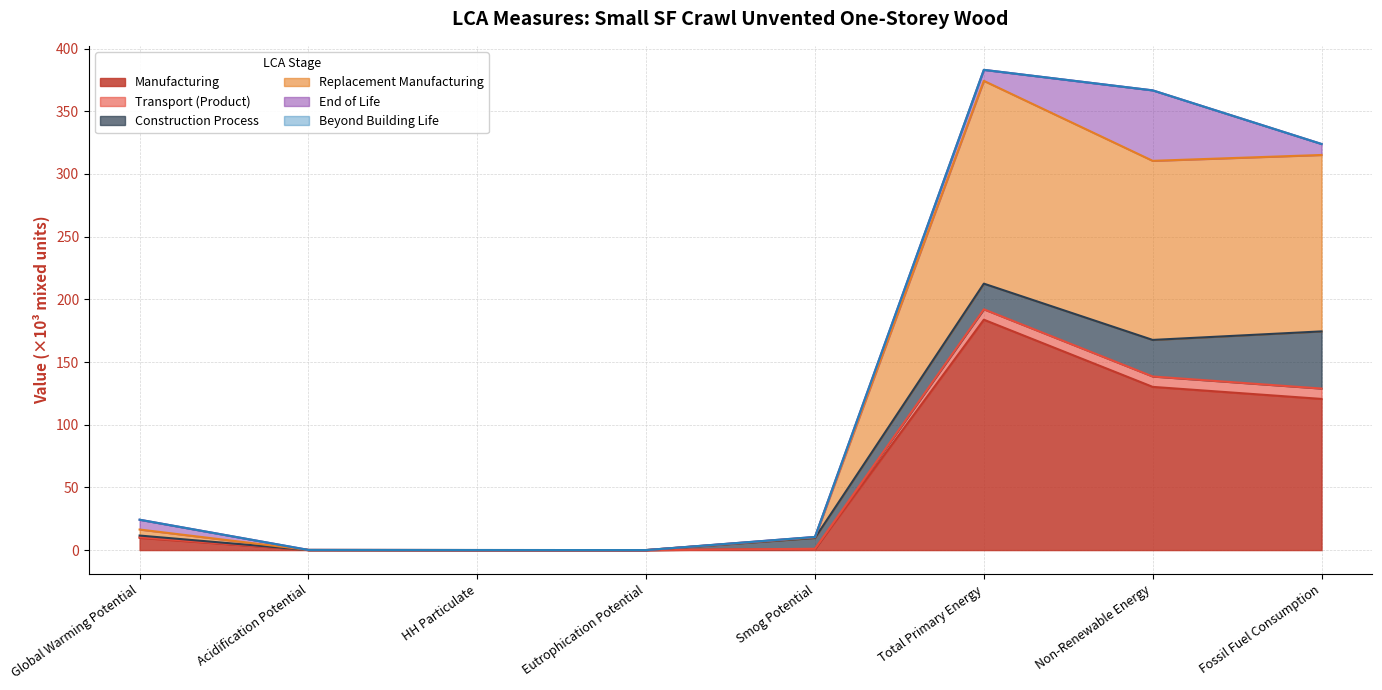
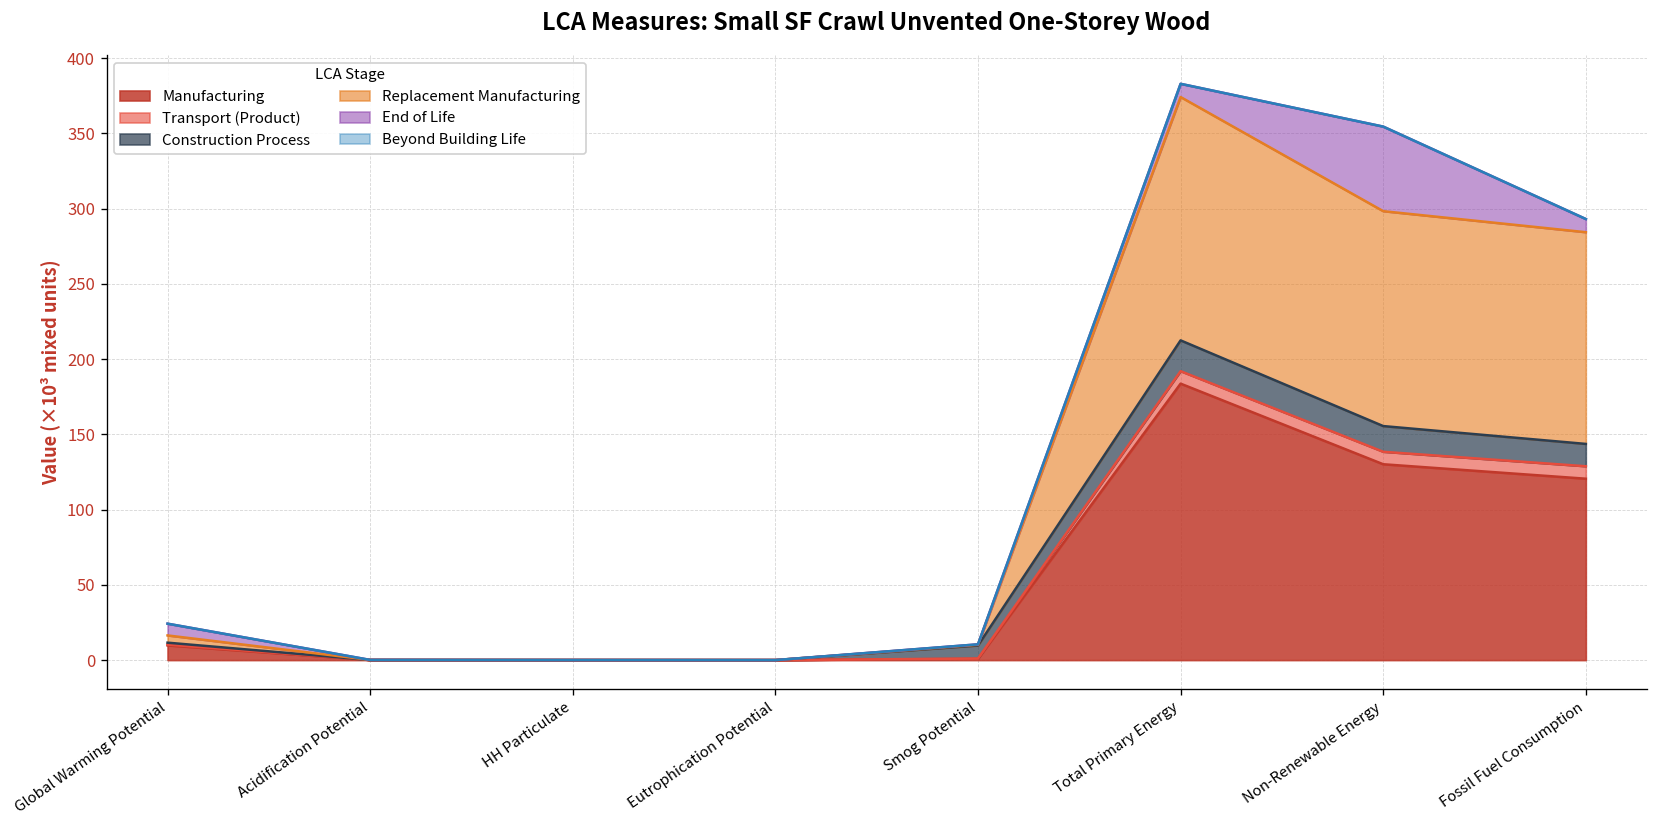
  {
    "Construction Process": {
      "Total Primary Energy": 20,
-     "Non-Renewable Energy": 29,
-     "Fossil Fuel Consumption": 46
+     "Non-Renewable Energy": 17,
+     "Fossil Fuel Consumption": 15
    }
  }
